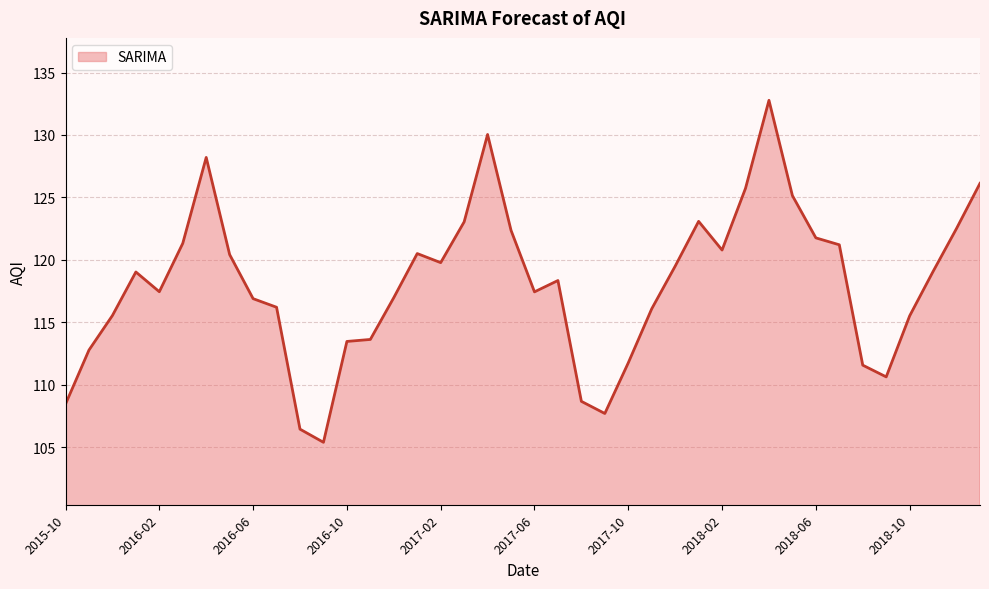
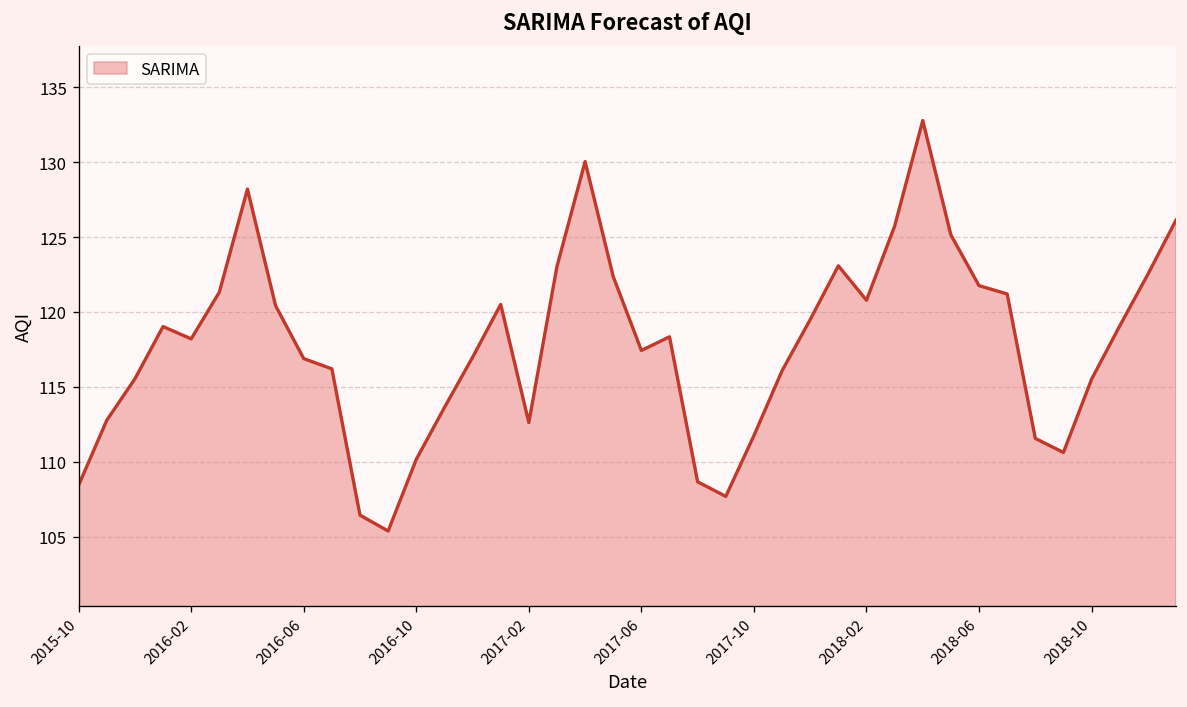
  {
    "2015-10": 108.4,
-   "2016-02": 117.4,
+   "2016-02": 118.2,
    "2016-06": 116.9,
-   "2016-10": 113.5,
-   "2017-02": 119.8,
+   "2016-10": 110.2,
+   "2017-02": 112.6,
    "2017-06": 117.4,
    "2017-10": 111.7,
    "2018-02": 120.8,
    "2018-06": 121.8,
    "2018-10": 115.5
  }
